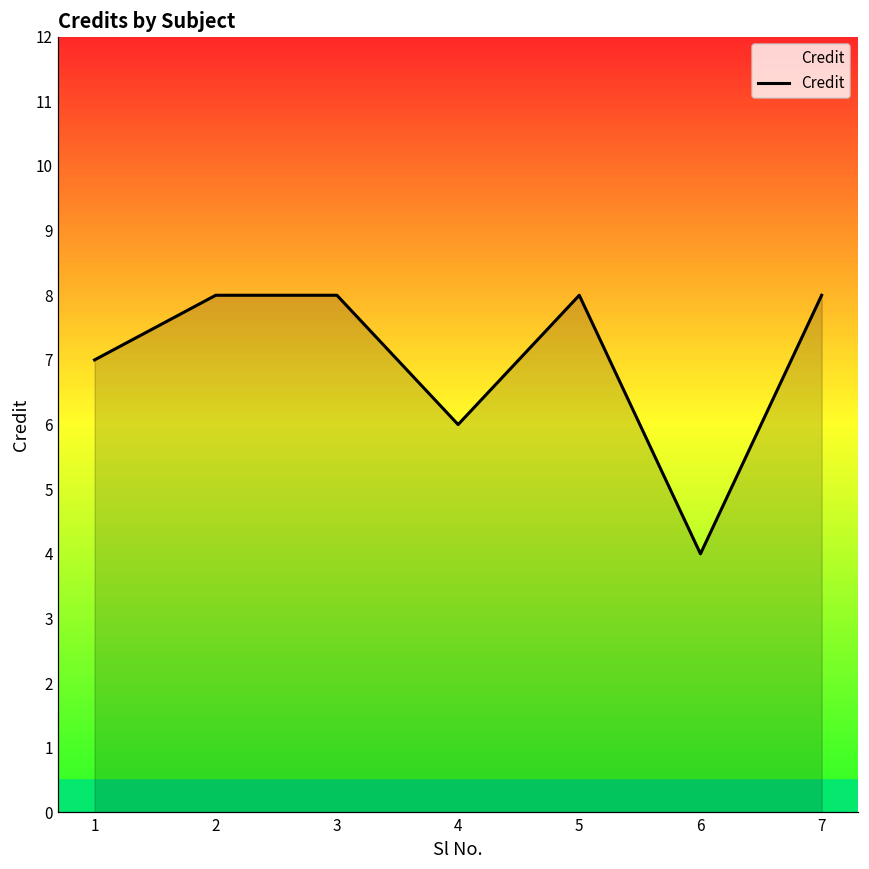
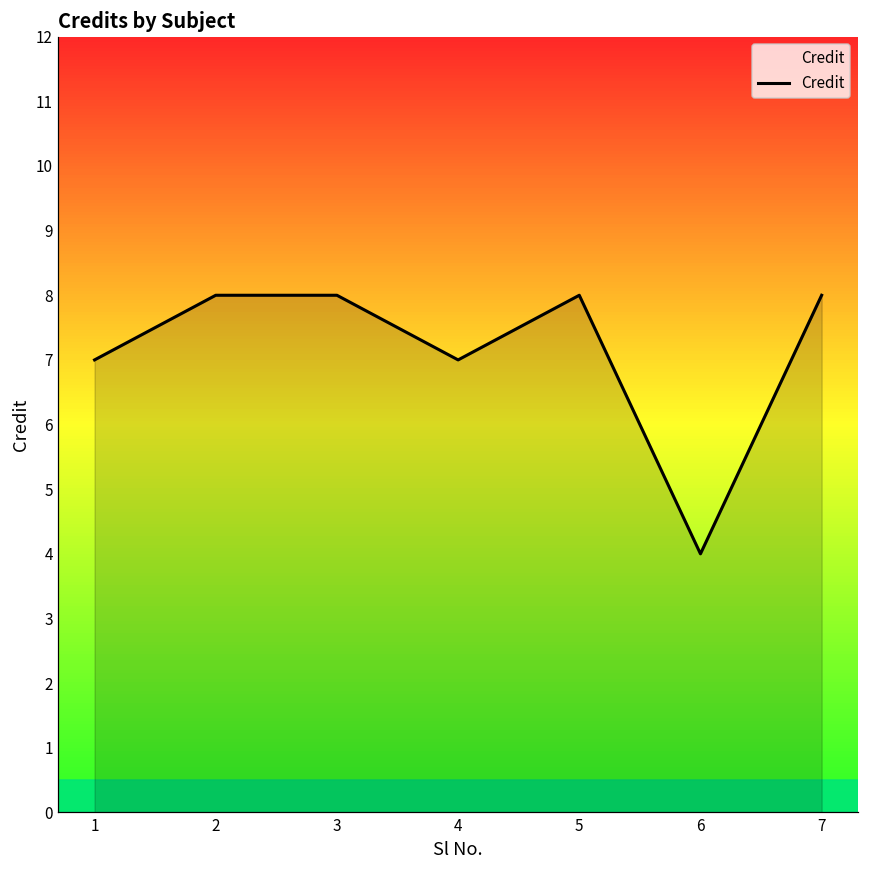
  {
    "1": 7,
    "2": 8,
    "3": 8,
-   "4": 6,
+   "4": 7,
    "5": 8,
    "6": 4,
    "7": 8
  }
